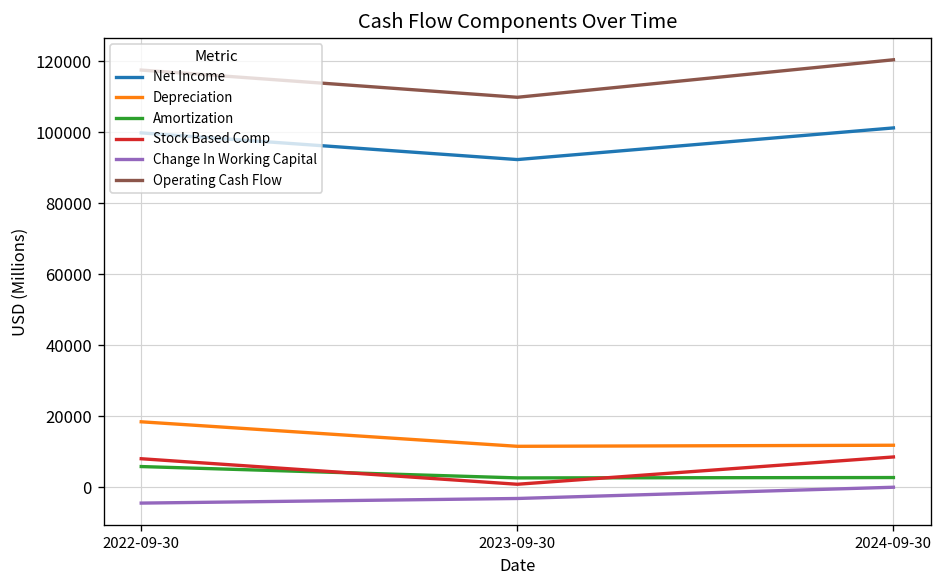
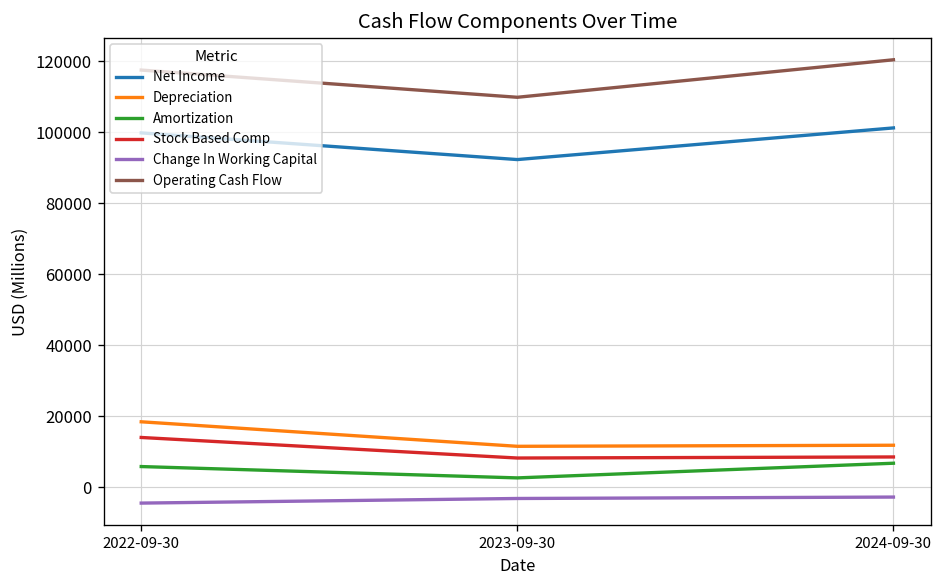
  {
    "Net Income": {
      "2023-09-30": 92000,
      "2024-09-30": 101000
    },
    "Depreciation": {
      "2022-09-30": 18000,
      "2023-09-30": 12000,
      "2024-09-30": 12000
    },
    "Amortization": {
      "2022-09-30": 6000,
      "2023-09-30": 3000,
-     "2024-09-30": 3000
+     "2024-09-30": 7000
    },
    "Stock Based Comp": {
-     "2022-09-30": 8000,
-     "2023-09-30": 1000,
+     "2022-09-30": 14000,
+     "2023-09-30": 8000,
      "2024-09-30": 9000
    },
    "Change In Working Capital": {
      "2022-09-30": -5000,
      "2023-09-30": -3000,
-     "2024-09-30": 0
+     "2024-09-30": -3000
    },
    "Operating Cash Flow": {
      "2023-09-30": 110000,
      "2024-09-30": 120000
    }
  }
